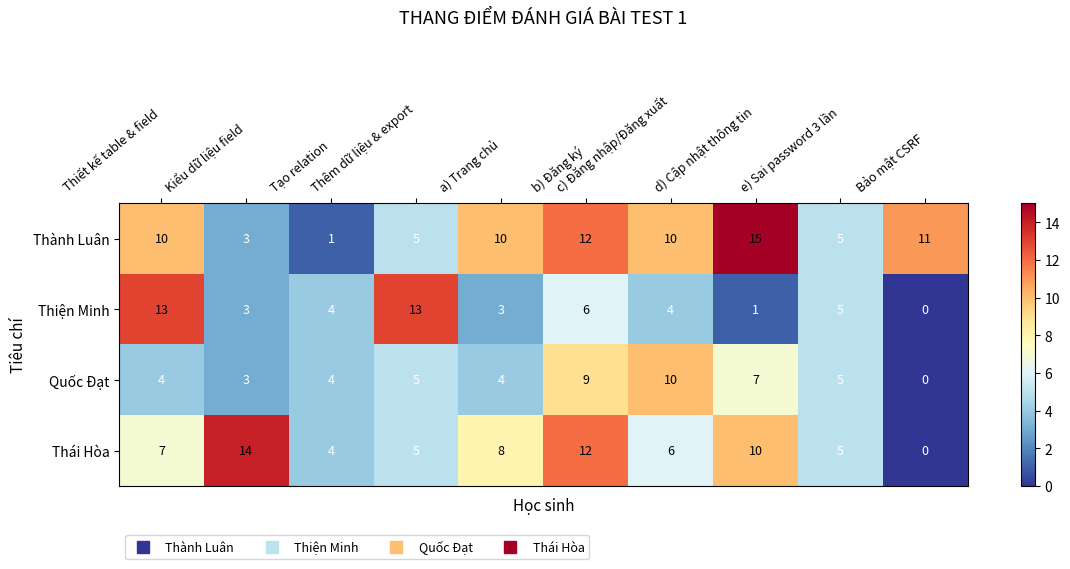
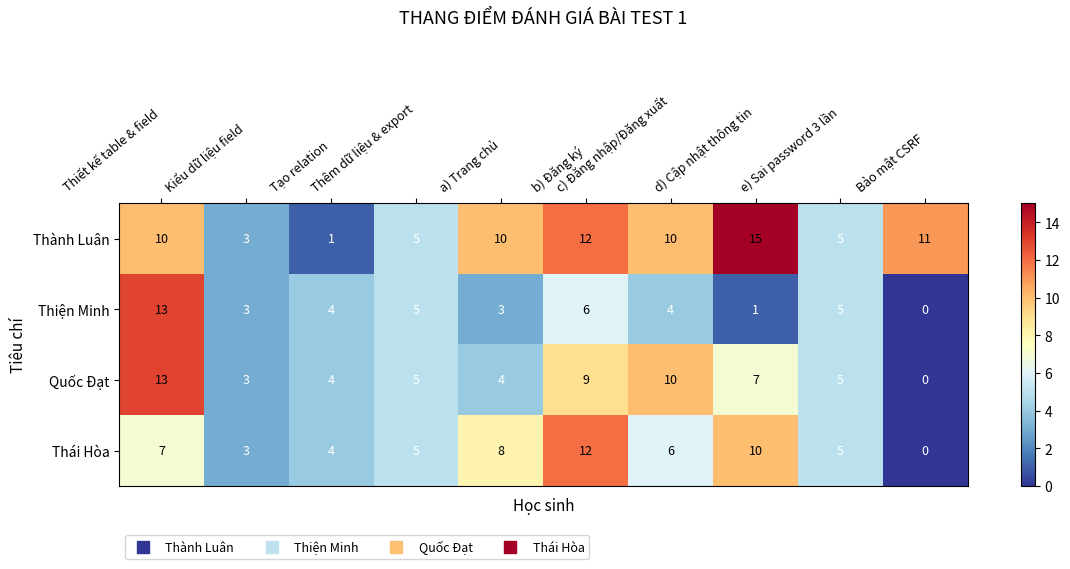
  {
    "Thành Luân": {
      "Thiết kế table & field": 10,
      "Kiểu dữ liệu field": 3,
      "Tạo relation": 1,
      "Thêm dữ liệu & export": 5,
      "a) Trang chủ": 10,
      "b) Đăng ký": 12,
      "c) Đăng nhập/Đăng xuất": 10,
      "d) Cập nhật thông tin": 15,
      "e) Sai password 3 lần": 5,
      "Bảo mật CSRF": 11
    },
    "Thiện Minh": {
      "Thiết kế table & field": 13,
      "Kiểu dữ liệu field": 3,
      "Tạo relation": 4,
-     "Thêm dữ liệu & export": 13,
+     "Thêm dữ liệu & export": 5,
      "a) Trang chủ": 3,
      "b) Đăng ký": 6,
      "c) Đăng nhập/Đăng xuất": 4,
      "d) Cập nhật thông tin": 1,
      "e) Sai password 3 lần": 5,
      "Bảo mật CSRF": 0
    },
    "Quốc Đạt": {
-     "Thiết kế table & field": 4,
+     "Thiết kế table & field": 13,
      "Kiểu dữ liệu field": 3,
      "Tạo relation": 4,
      "Thêm dữ liệu & export": 5,
      "a) Trang chủ": 4,
      "b) Đăng ký": 9,
      "c) Đăng nhập/Đăng xuất": 10,
      "d) Cập nhật thông tin": 7,
      "e) Sai password 3 lần": 5,
      "Bảo mật CSRF": 0
    },
    "Thái Hòa": {
      "Thiết kế table & field": 7,
-     "Kiểu dữ liệu field": 14,
+     "Kiểu dữ liệu field": 3,
      "Tạo relation": 4,
      "Thêm dữ liệu & export": 5,
      "a) Trang chủ": 8,
      "b) Đăng ký": 12,
      "c) Đăng nhập/Đăng xuất": 6,
      "d) Cập nhật thông tin": 10,
      "e) Sai password 3 lần": 5,
      "Bảo mật CSRF": 0
    }
  }
